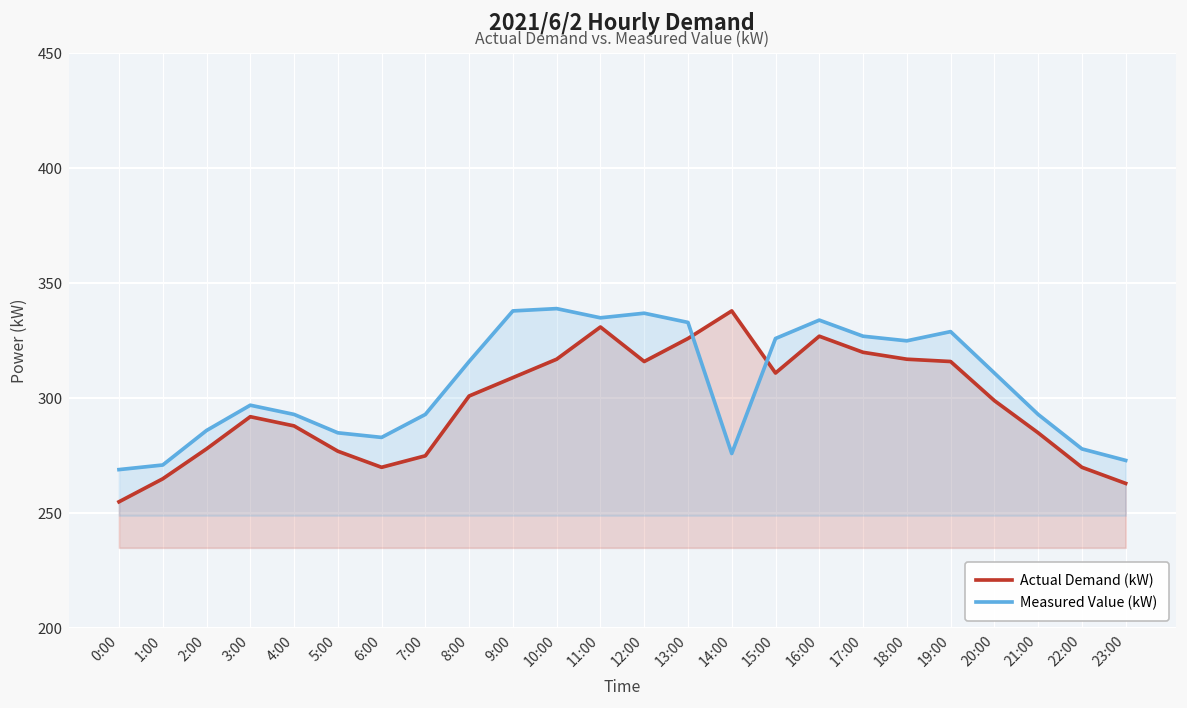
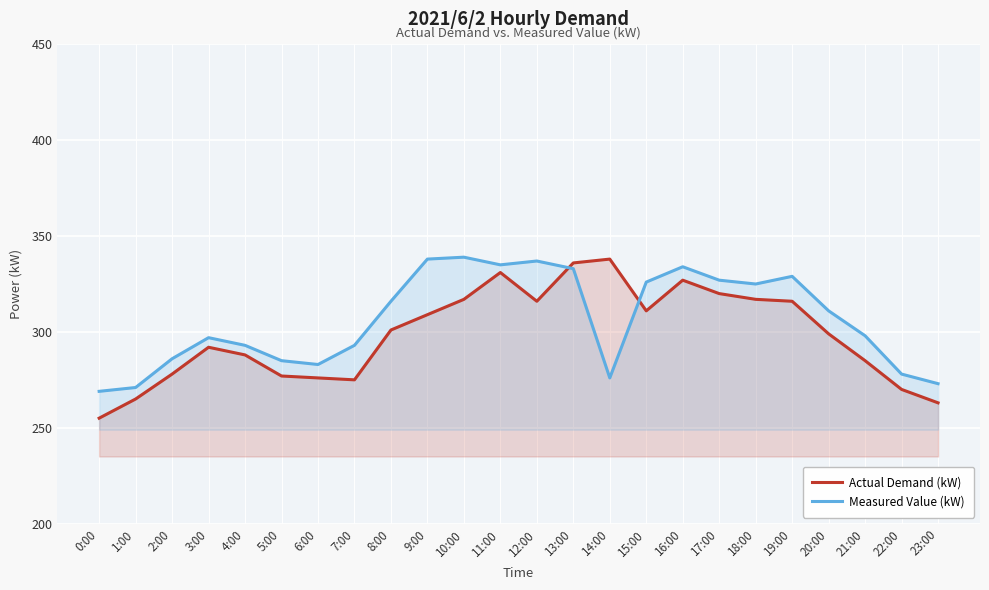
  {
    "Actual Demand (kW)": {
      "0:00": 255,
      "1:00": 265,
      "2:00": 278,
      "3:00": 292,
      "4:00": 288,
      "5:00": 277,
-     "6:00": 270,
+     "6:00": 276,
      "7:00": 275,
      "8:00": 301,
      "9:00": 309,
      "10:00": 317,
      "11:00": 331,
      "12:00": 316,
-     "13:00": 326,
+     "13:00": 336,
      "14:00": 338,
      "15:00": 311,
      "16:00": 327,
      "17:00": 320,
      "18:00": 317,
      "19:00": 316,
      "20:00": 299,
      "21:00": 285,
      "22:00": 270,
      "23:00": 263
    },
    "Measured Value (kW)": {
      "0:00": 269,
      "1:00": 271,
      "2:00": 286,
      "3:00": 297,
      "4:00": 293,
      "5:00": 285,
      "6:00": 283,
      "7:00": 293,
      "8:00": 316,
      "9:00": 338,
      "10:00": 339,
      "11:00": 335,
      "12:00": 337,
      "13:00": 333,
      "14:00": 276,
      "15:00": 326,
      "16:00": 334,
      "17:00": 327,
      "18:00": 325,
      "19:00": 329,
      "20:00": 311,
-     "21:00": 293,
+     "21:00": 298,
      "22:00": 278,
      "23:00": 273
    }
  }
